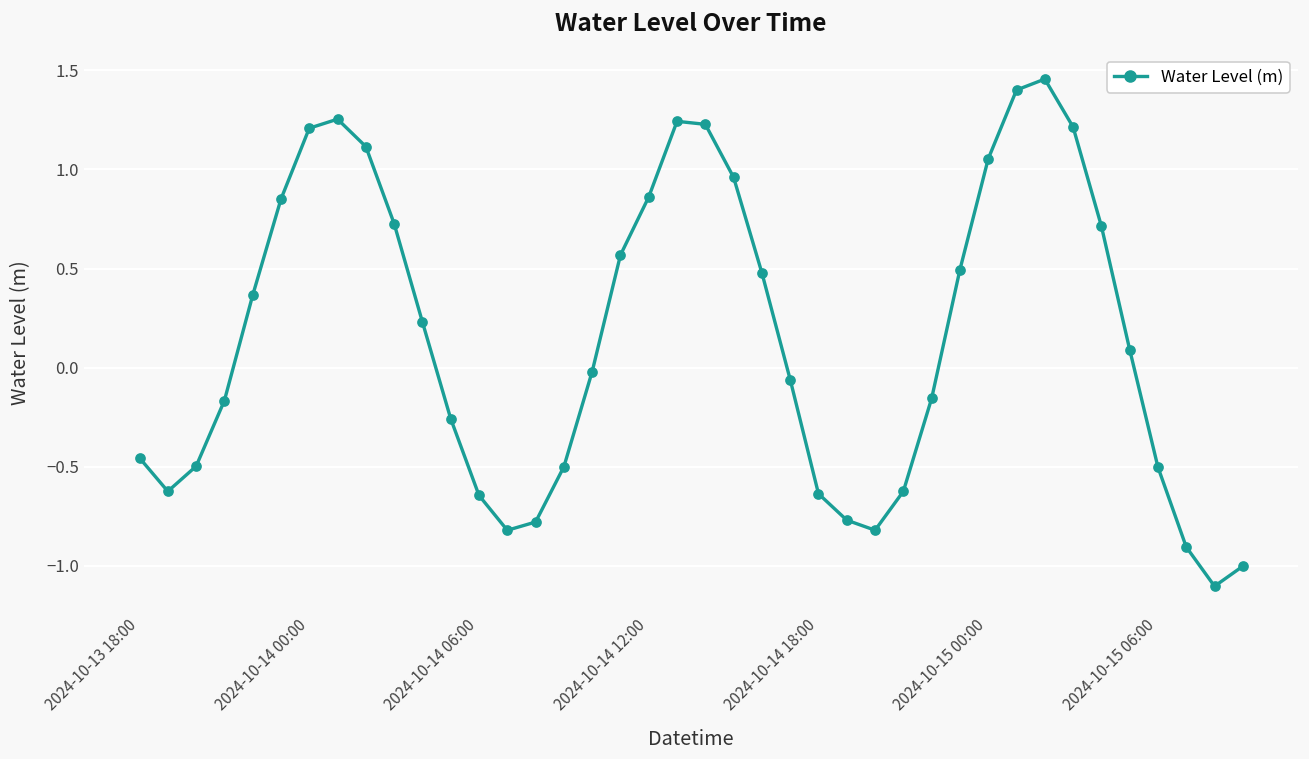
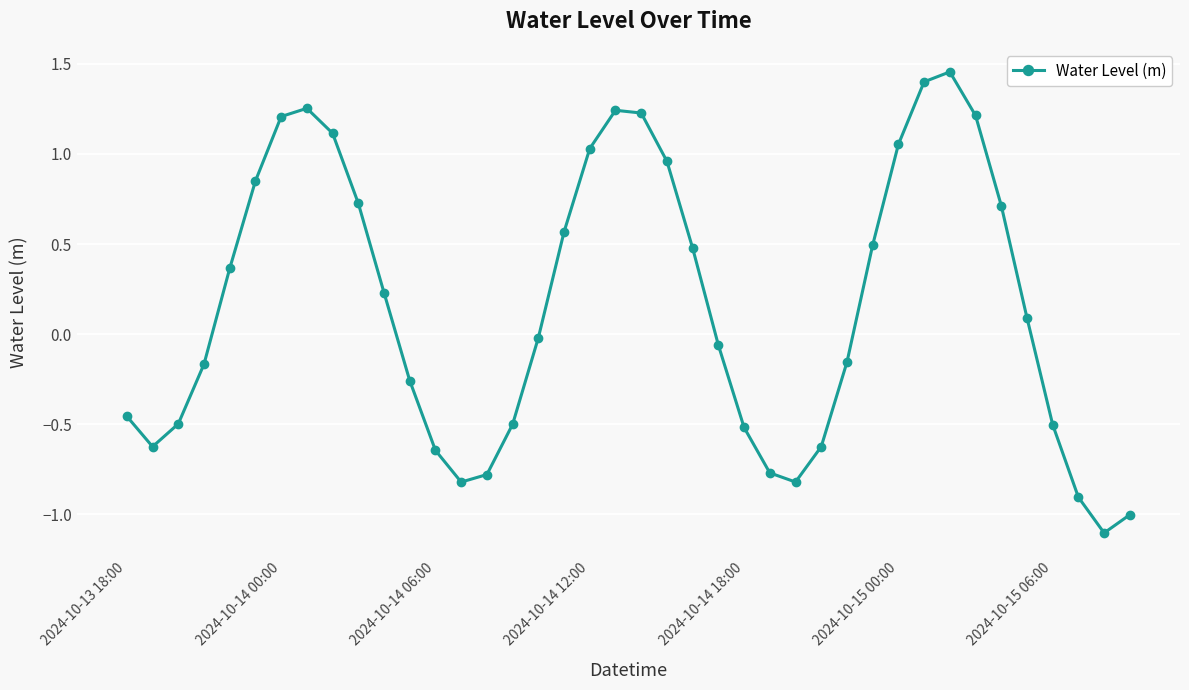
  {
    "2024-10-13 18:00": -0.46,
    "2024-10-14 00:00": 1.21,
    "2024-10-14 06:00": -0.64,
-   "2024-10-14 12:00": 0.86,
-   "2024-10-14 18:00": -0.64,
+   "2024-10-14 12:00": 1.03,
+   "2024-10-14 18:00": -0.52,
    "2024-10-15 00:00": 1.05,
    "2024-10-15 06:00": -0.50
  }
